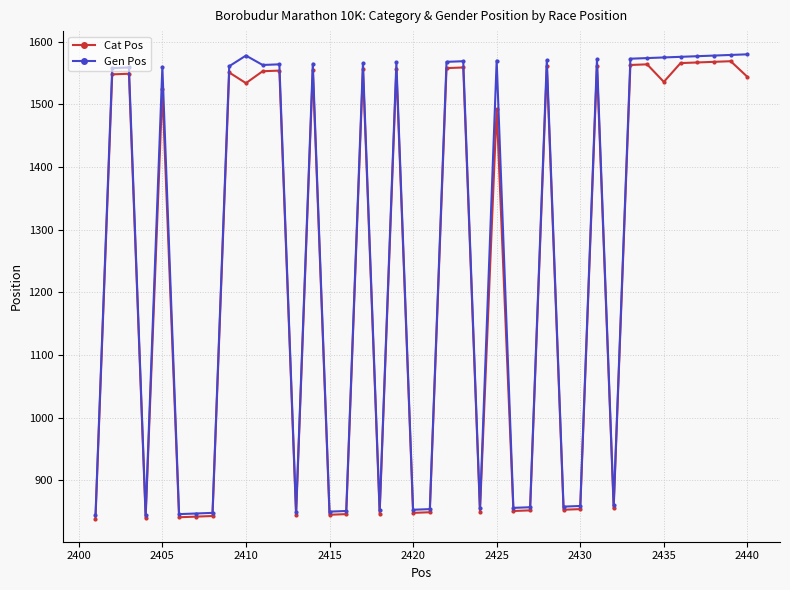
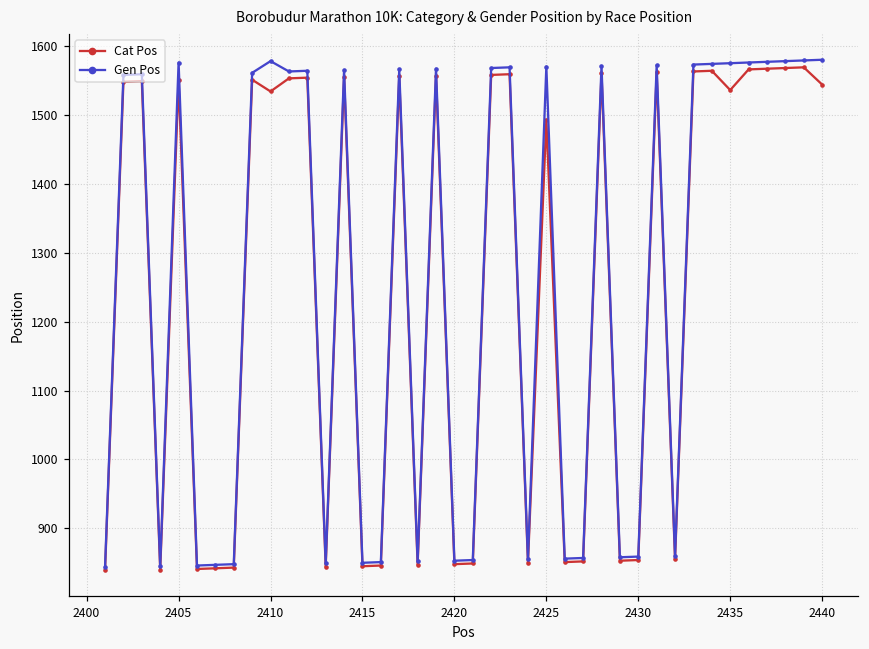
  {
    "Cat Pos": {
-     "2405": 1520,
+     "2405": 1550,
      "2410": 1530,
      "2415": 850,
      "2420": 850,
      "2425": 1490,
      "2430": 850,
      "2435": 1540,
      "2440": 1540
    },
    "Gen Pos": {
-     "2405": 1560,
+     "2405": 1580,
      "2410": 1580,
      "2415": 850,
      "2420": 850,
      "2425": 1570,
      "2430": 860,
      "2435": 1580,
      "2440": 1580
    }
  }
